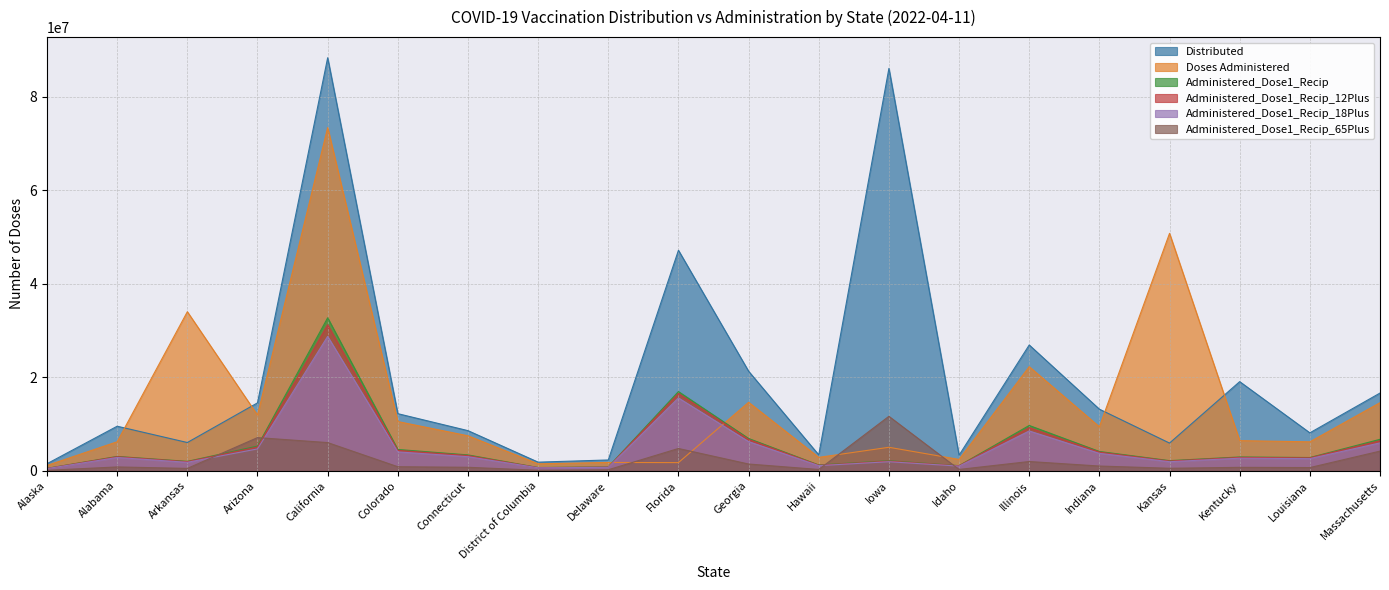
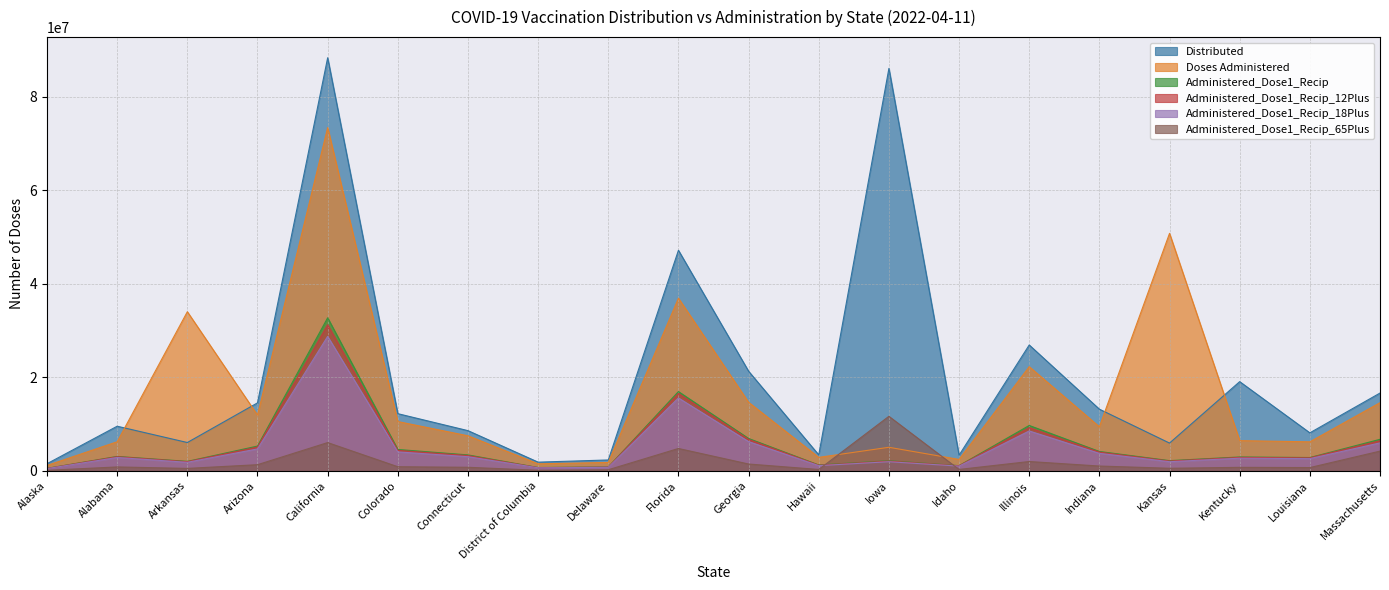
  {
    "Distributed": {
      "Alabama": 10000000,
      "Arkansas": 6000000,
      "Arizona": 15000000,
      "California": 88000000,
      "Colorado": 12000000,
      "Connecticut": 9000000,
      "Florida": 47000000,
      "Georgia": 21000000,
      "Iowa": 86000000,
      "Idaho": 3000000,
      "Illinois": 27000000,
      "Indiana": 13000000,
      "Kansas": 6000000,
      "Kentucky": 19000000,
      "Louisiana": 8000000,
      "Massachusetts": 17000000
    },
    "Doses Administered": {
      "Alabama": 6000000,
      "Arkansas": 34000000,
      "Arizona": 12000000,
      "California": 73000000,
      "Colorado": 11000000,
      "Connecticut": 7000000,
-     "Florida": 2000000,
+     "Florida": 37000000,
      "Georgia": 15000000,
      "Iowa": 5000000,
      "Idaho": 2000000,
      "Illinois": 22000000,
      "Indiana": 9000000,
      "Kansas": 51000000,
      "Kentucky": 6000000,
      "Louisiana": 6000000,
      "Massachusetts": 15000000
    },
    "Administered_Dose1_Recip": {
      "California": 33000000
    },
    "Administered_Dose1_Recip_12Plus": {
      "California": 31000000
    },
    "Administered_Dose1_Recip_18Plus": {
      "California": 29000000,
      "Florida": 16000000,
      "Illinois": 9000000
    },
    "Administered_Dose1_Recip_65Plus": {
      "Alabama": 1000000,
      "Arkansas": 0,
-     "Arizona": 7000000,
+     "Arizona": 1000000,
      "California": 6000000,
      "Colorado": 1000000,
      "Connecticut": 1000000,
      "Florida": 5000000,
      "Georgia": 1000000,
      "Hawaii": 0,
      "Iowa": 12000000,
      "Idaho": 0,
      "Illinois": 2000000,
      "Indiana": 1000000,
      "Kansas": 1000000,
      "Kentucky": 1000000,
      "Louisiana": 1000000,
      "Massachusetts": 4000000
    }
  }
